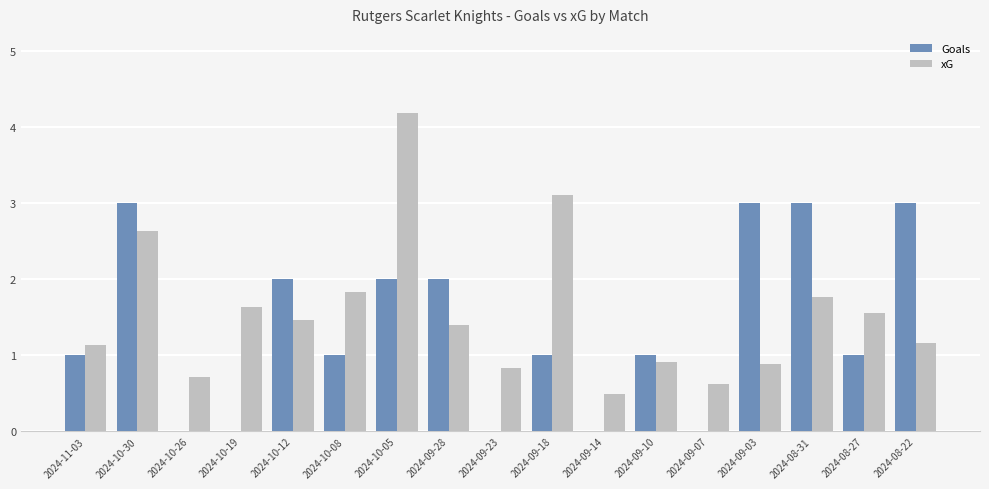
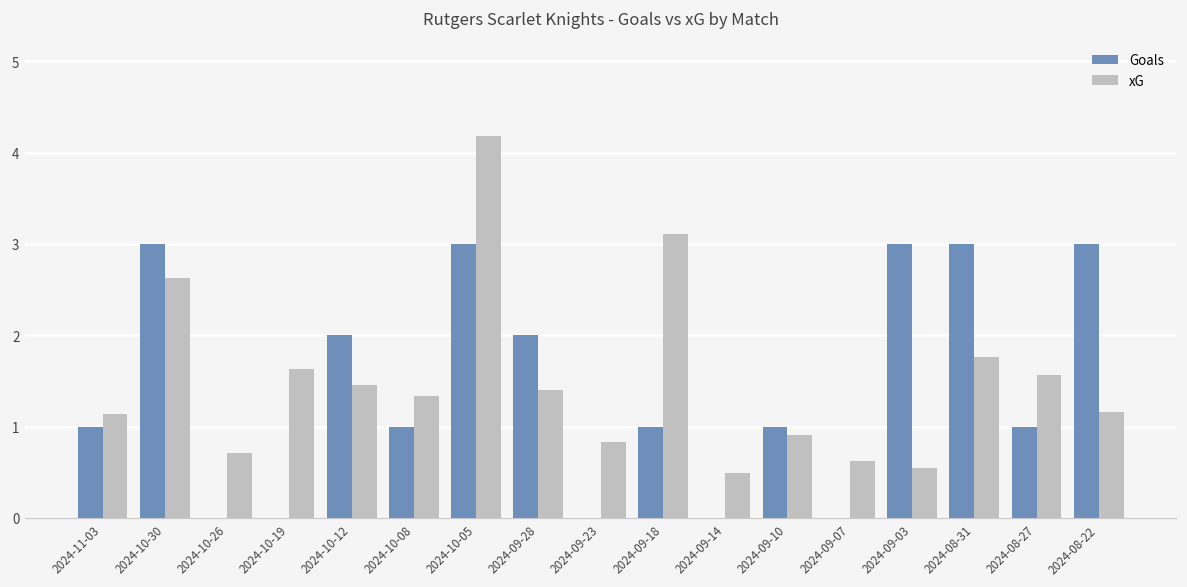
  {
    "Goals": {
      "2024-11-03": 1,
      "2024-10-30": 3,
      "2024-10-26": 0,
      "2024-10-19": 0,
      "2024-10-12": 2,
      "2024-10-08": 1,
-     "2024-10-05": 2,
+     "2024-10-05": 3,
      "2024-09-28": 2,
      "2024-09-23": 0,
      "2024-09-18": 1,
      "2024-09-14": 0,
      "2024-09-10": 1,
      "2024-09-07": 0,
      "2024-09-03": 3,
      "2024-08-31": 3,
      "2024-08-27": 1,
      "2024-08-22": 3
    },
    "xG": {
      "2024-11-03": 1.1,
      "2024-10-30": 2.6,
      "2024-10-26": 0.7,
      "2024-10-19": 1.6,
      "2024-10-12": 1.5,
-     "2024-10-08": 1.8,
+     "2024-10-08": 1.3,
      "2024-10-05": 4.2,
      "2024-09-28": 1.4,
      "2024-09-23": 0.8,
      "2024-09-18": 3.1,
      "2024-09-14": 0.5,
      "2024-09-10": 0.9,
      "2024-09-07": 0.6,
-     "2024-09-03": 0.9,
+     "2024-09-03": 0.6,
      "2024-08-31": 1.8,
      "2024-08-27": 1.6,
      "2024-08-22": 1.2
    }
  }
